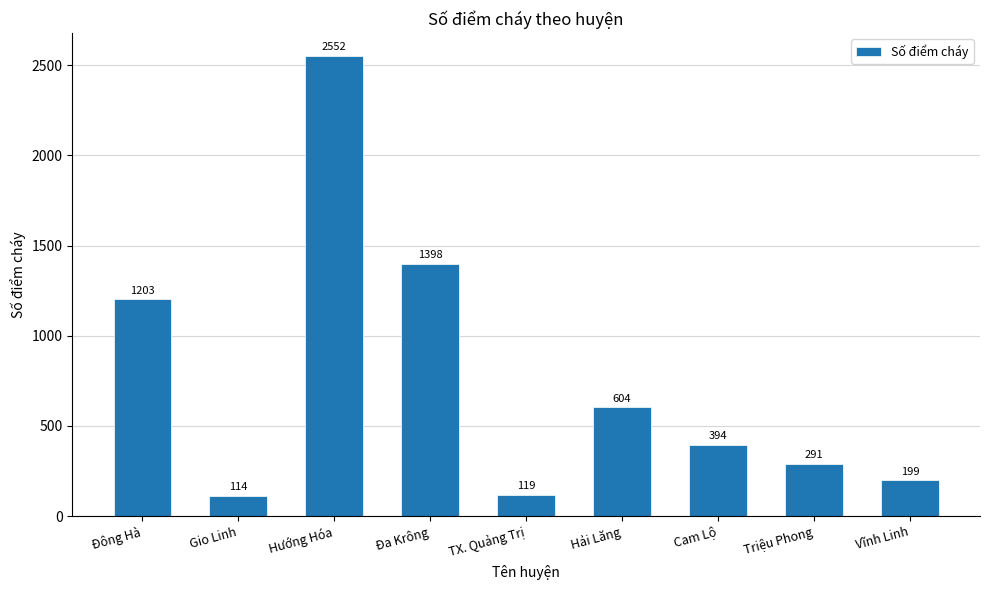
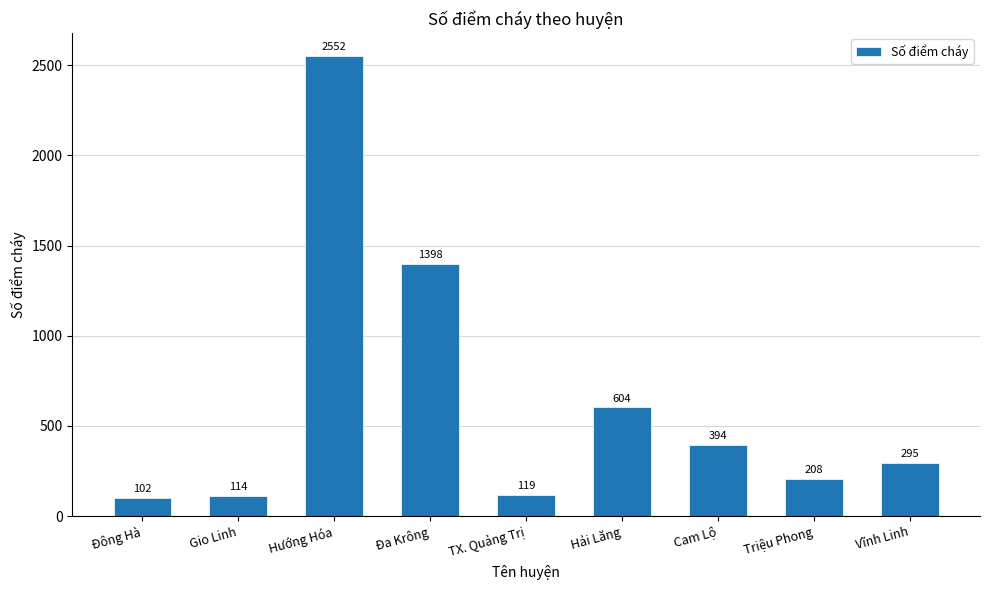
  {
-   "Đông Hà": 1203,
+   "Đông Hà": 102,
    "Gio Linh": 114,
    "Hướng Hóa": 2552,
    "Đa Krông": 1398,
    "TX. Quảng Trị": 119,
    "Hải Lăng": 604,
    "Cam Lộ": 394,
-   "Triệu Phong": 291,
-   "Vĩnh Linh": 199
+   "Triệu Phong": 208,
+   "Vĩnh Linh": 295
  }
